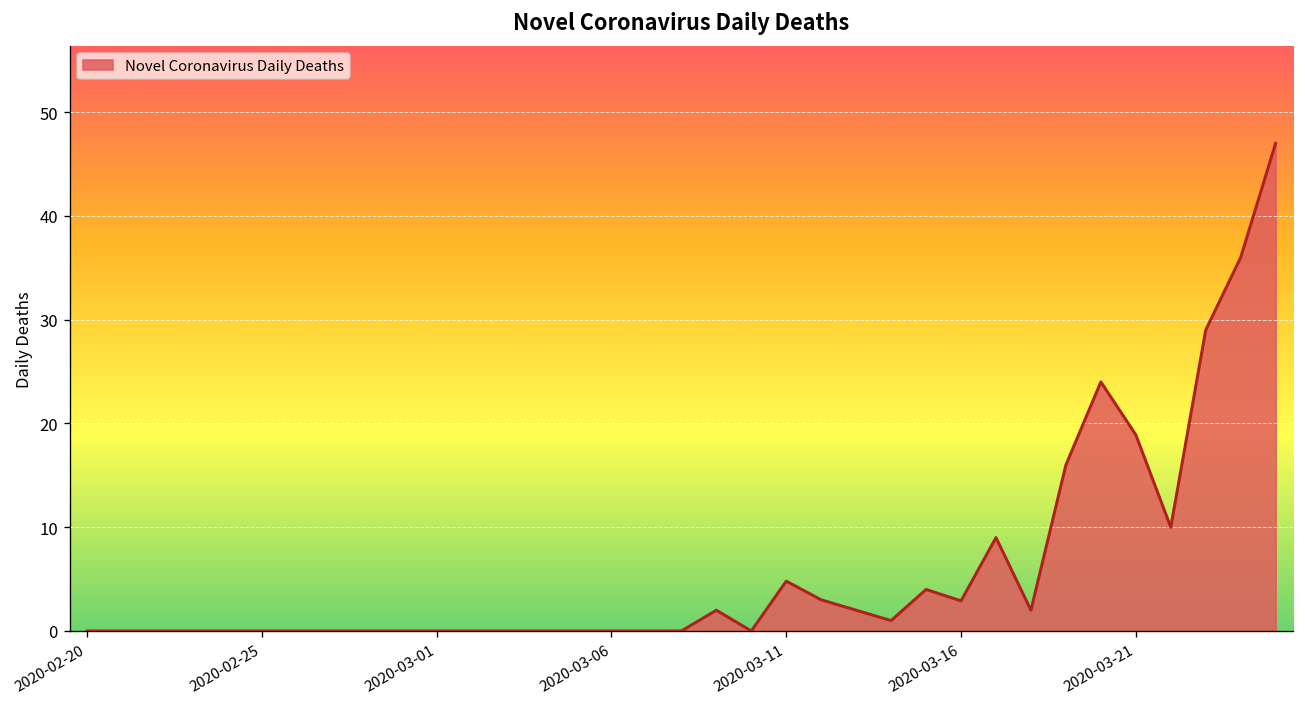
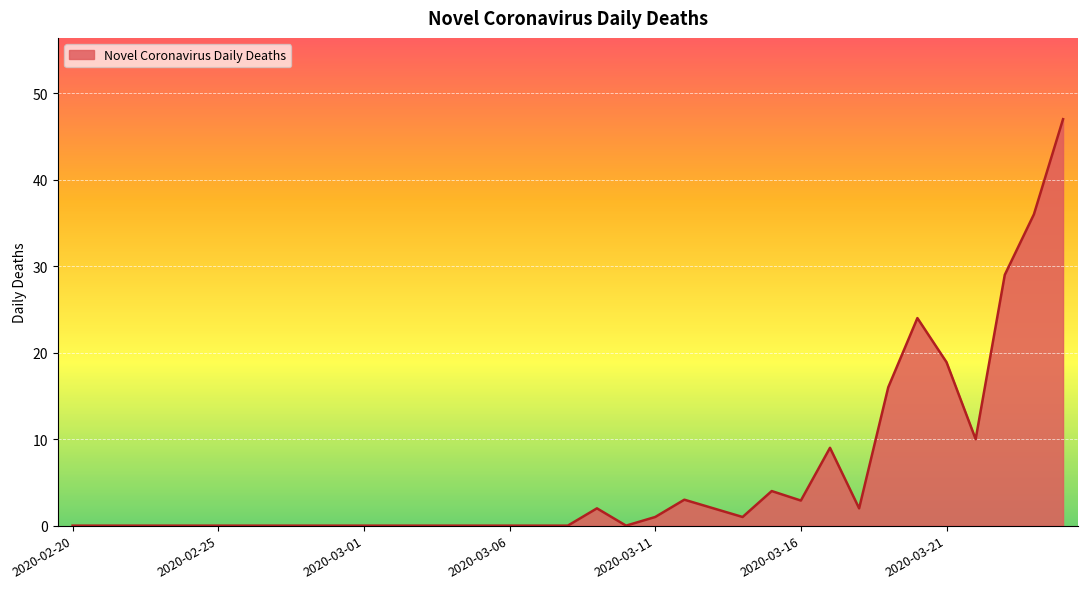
  {
    "2020-02-20": 0,
    "2020-02-25": 0,
    "2020-03-01": 0,
    "2020-03-06": 0,
-   "2020-03-11": 5,
+   "2020-03-11": 1,
    "2020-03-16": 3,
    "2020-03-21": 19
  }
